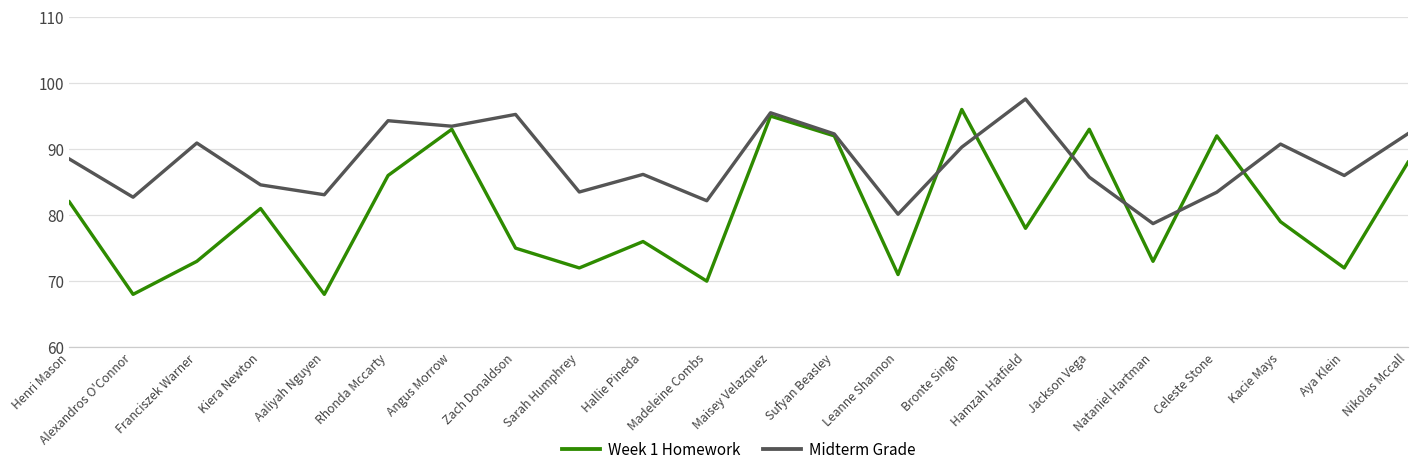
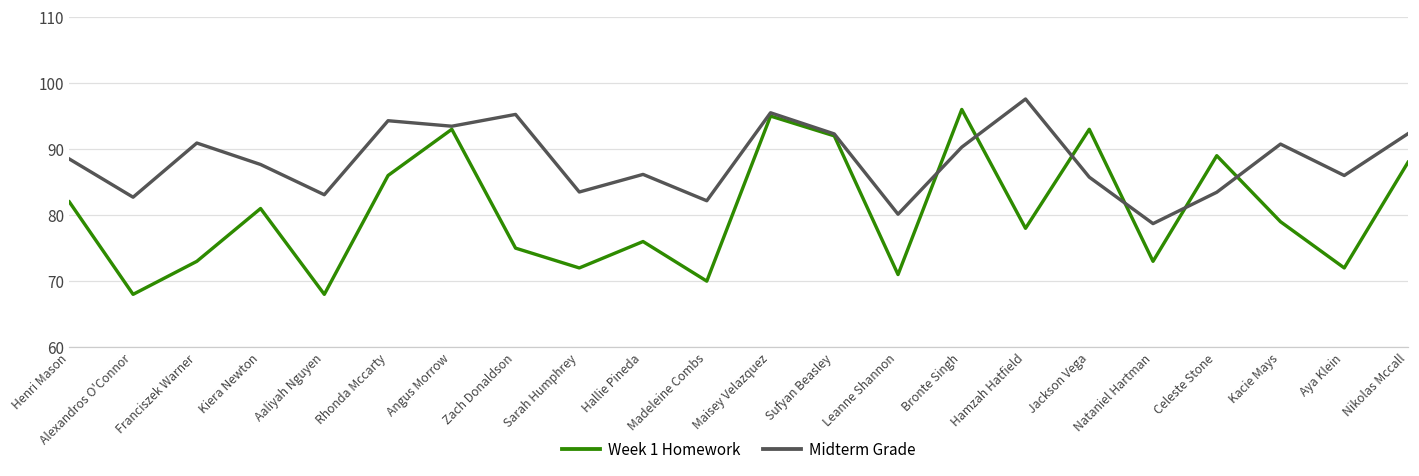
  {
    "Week 1 Homework": {
      "Henri Mason": 82,
      "Alexandros O'Connor": 68,
      "Franciszek Warner": 73,
      "Kiera Newton": 81,
      "Aaliyah Nguyen": 68,
      "Rhonda Mccarty": 86,
      "Angus Morrow": 93,
      "Zach Donaldson": 75,
      "Sarah Humphrey": 72,
      "Hallie Pineda": 76,
      "Madeleine Combs": 70,
      "Maisey Velazquez": 95,
      "Leanne Shannon": 71,
      "Bronte Singh": 96,
      "Hamzah Hatfield": 78,
      "Jackson Vega": 93,
      "Nataniel Hartman": 73,
-     "Celeste Stone": 92,
+     "Celeste Stone": 89,
      "Kacie Mays": 79,
      "Aya Klein": 72,
      "Nikolas Mccall": 88
    },
    "Midterm Grade": {
      "Henri Mason": 89,
      "Alexandros O'Connor": 83,
      "Franciszek Warner": 91,
-     "Kiera Newton": 85,
+     "Kiera Newton": 88,
      "Aaliyah Nguyen": 83,
      "Rhonda Mccarty": 94,
      "Angus Morrow": 93,
      "Zach Donaldson": 95,
      "Sarah Humphrey": 84,
      "Hallie Pineda": 86,
      "Madeleine Combs": 82,
      "Maisey Velazquez": 96,
      "Leanne Shannon": 80,
      "Bronte Singh": 90,
      "Hamzah Hatfield": 98,
      "Jackson Vega": 86,
      "Nataniel Hartman": 79,
      "Celeste Stone": 83,
      "Kacie Mays": 91,
      "Aya Klein": 86,
      "Nikolas Mccall": 92
    }
  }
